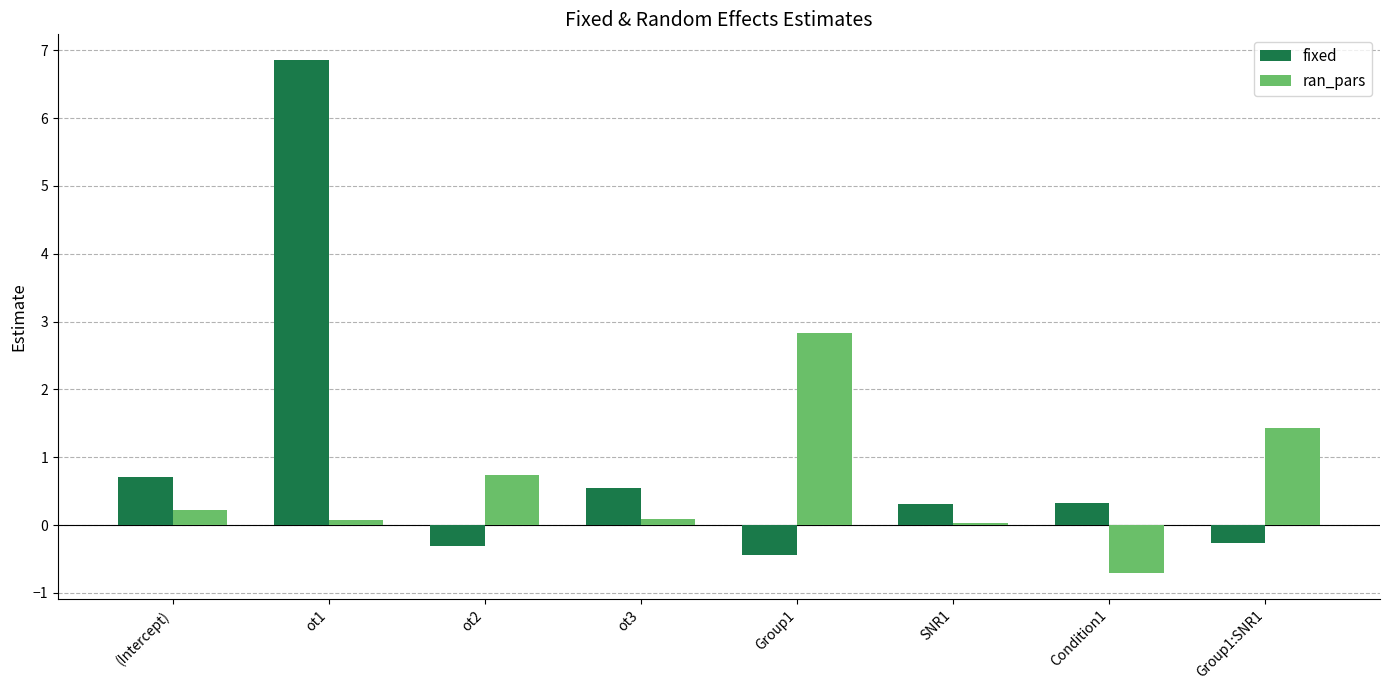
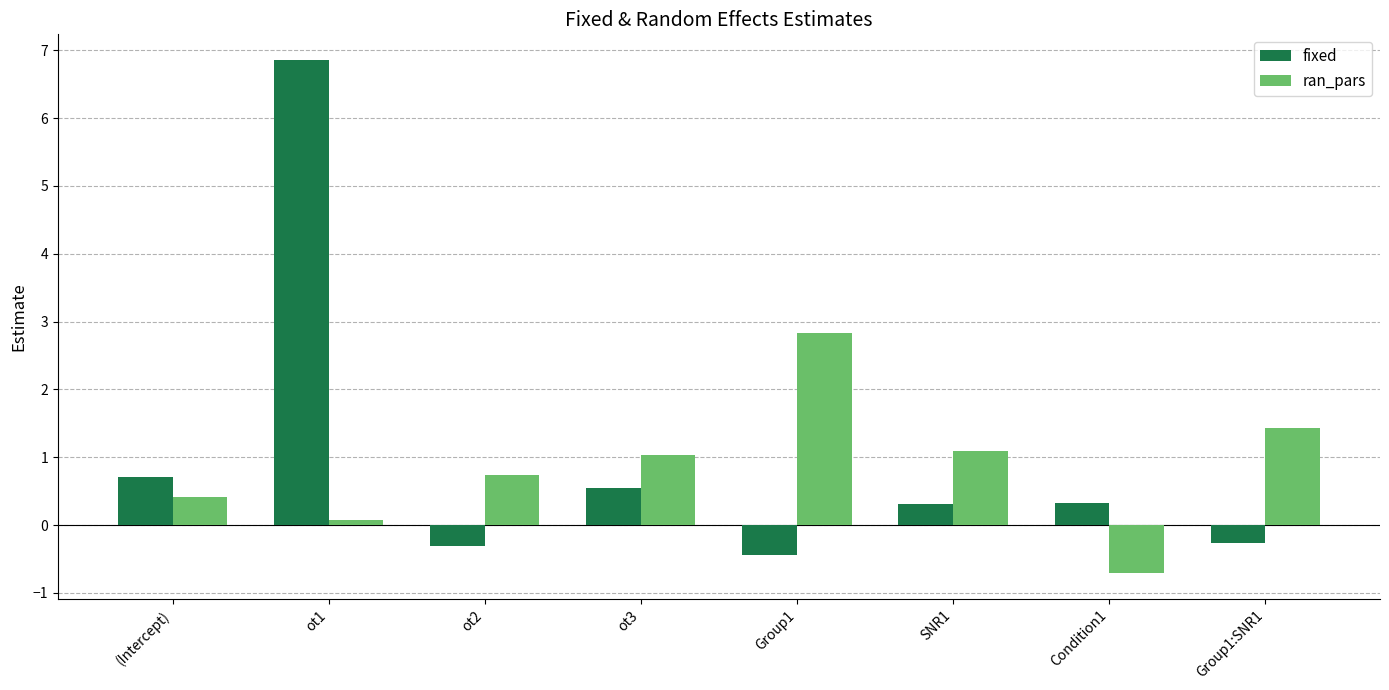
  {
    "fixed": {
      "(Intercept)": 0.7,
      "ot1": 6.9,
      "ot2": -0.3,
      "ot3": 0.6,
      "Group1": -0.4,
      "SNR1": 0.3,
      "Condition1": 0.3,
      "Group1:SNR1": -0.3
    },
    "ran_pars": {
-     "(Intercept)": 0.2,
+     "(Intercept)": 0.4,
      "ot1": 0.1,
      "ot2": 0.7,
-     "ot3": 0.1,
+     "ot3": 1.0,
      "Group1": 2.8,
-     "SNR1": 0.0,
+     "SNR1": 1.1,
      "Condition1": -0.7,
      "Group1:SNR1": 1.4
    }
  }
